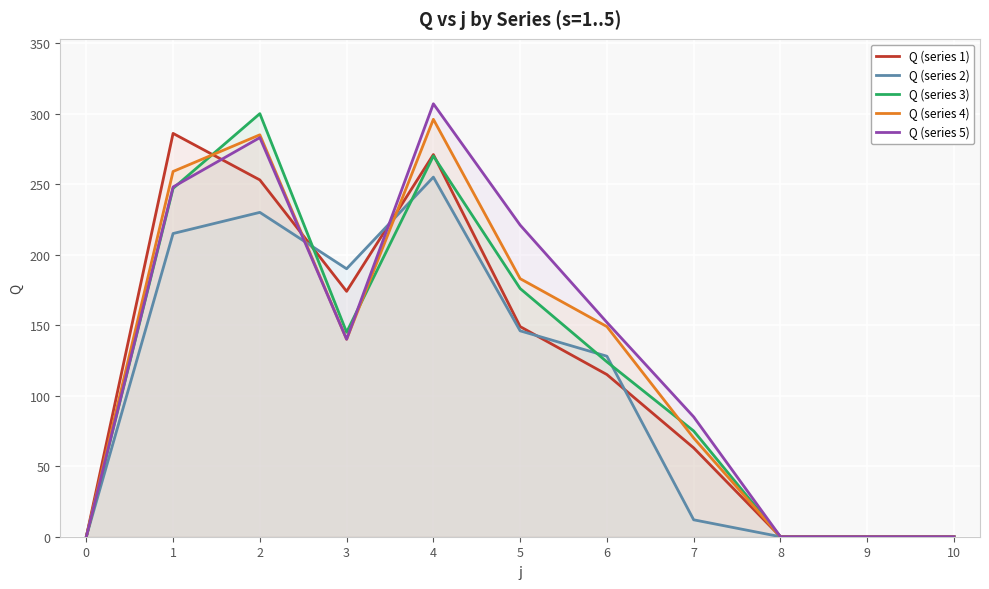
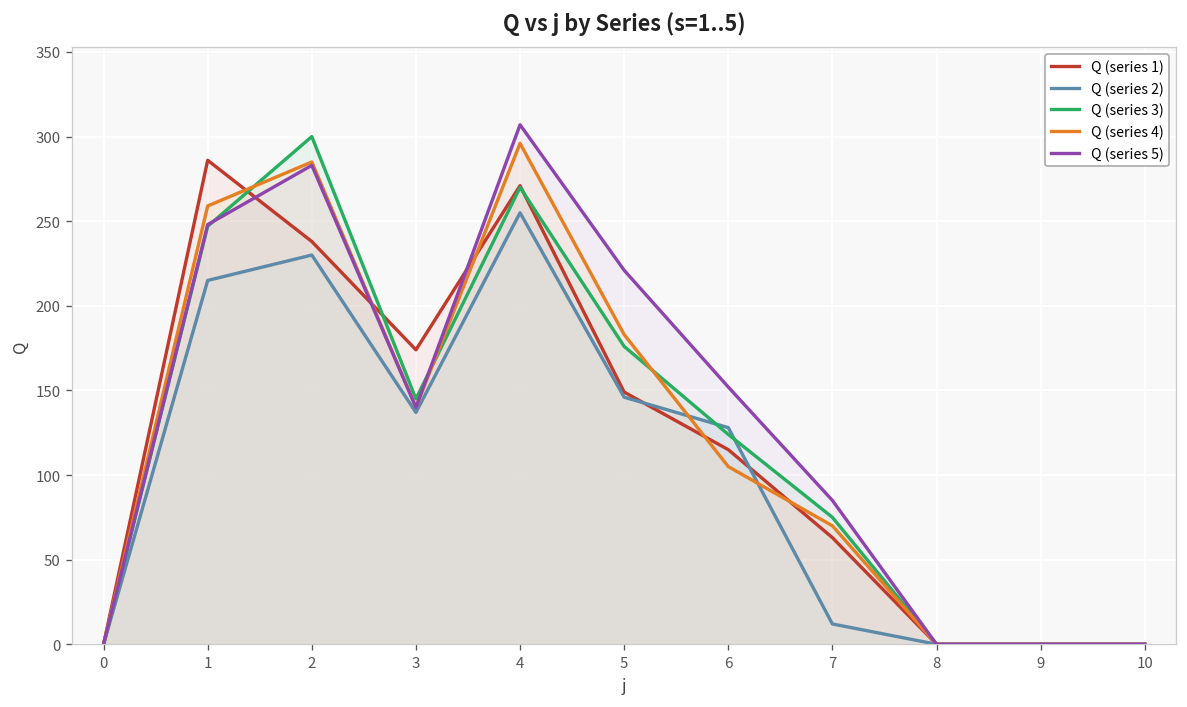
  {
    "Q (series 1)": {
      "1": 286,
-     "2": 253,
+     "2": 238,
      "3": 174,
      "5": 149,
      "6": 115,
      "7": 63
    },
    "Q (series 2)": {
      "1": 215,
      "2": 230,
-     "3": 190,
+     "3": 137,
      "4": 255,
      "5": 146,
      "6": 128,
      "7": 12
    },
    "Q (series 3)": {
      "2": 300,
      "3": 145,
      "5": 176,
      "6": 124,
      "7": 75
    },
    "Q (series 4)": {
      "1": 259,
      "2": 285,
      "4": 296,
      "5": 183,
-     "6": 149,
+     "6": 105,
      "7": 70
    },
    "Q (series 5)": {
      "2": 283,
      "4": 307,
      "5": 221,
      "6": 152,
      "7": 85
    }
  }
